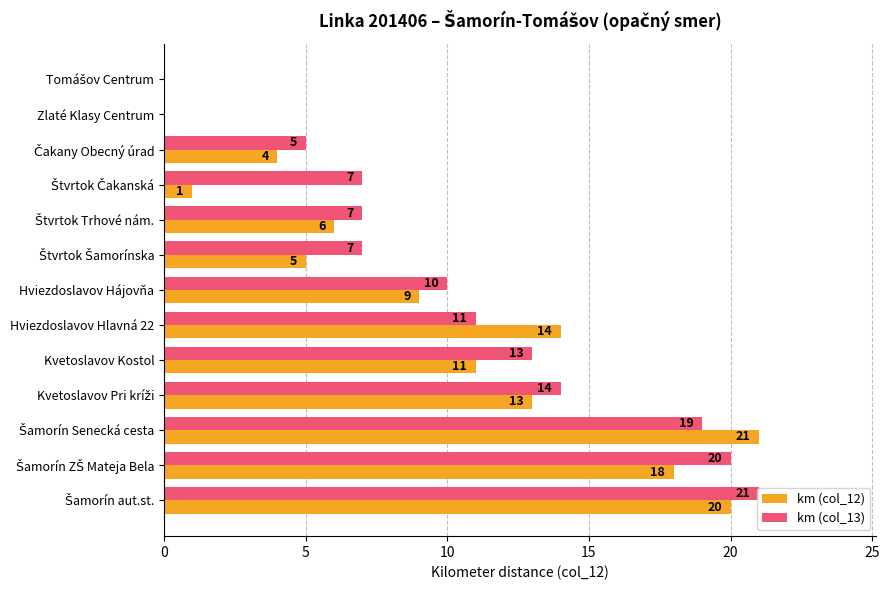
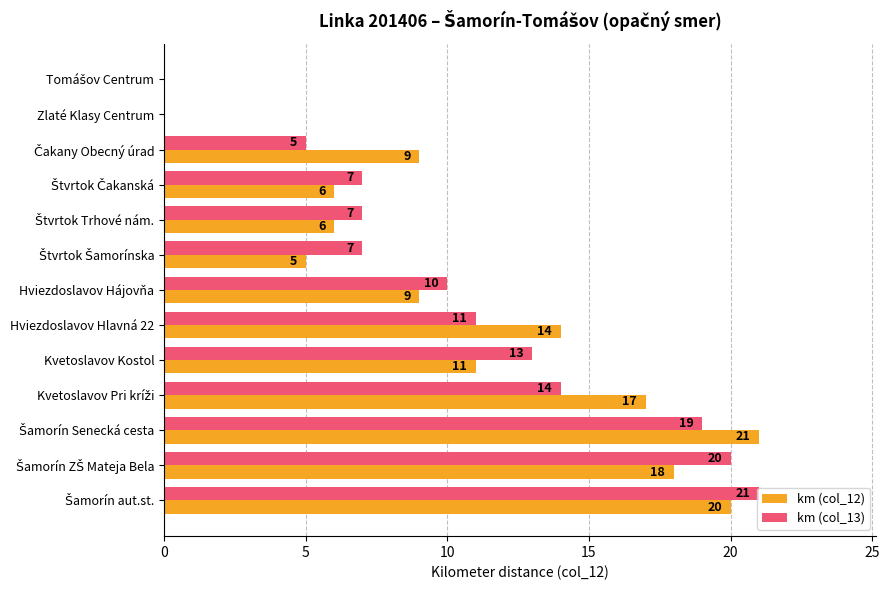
  {
    "km (col_12)": {
-     "Čakany Obecný úrad": 4,
-     "Štvrtok Čakanská": 1,
+     "Čakany Obecný úrad": 9,
+     "Štvrtok Čakanská": 6,
      "Štvrtok Trhové nám.": 6,
      "Štvrtok Šamorínska": 5,
      "Hviezdoslavov Hájovňa": 9,
      "Hviezdoslavov Hlavná 22": 14,
      "Kvetoslavov Kostol": 11,
-     "Kvetoslavov Pri kríži": 13,
+     "Kvetoslavov Pri kríži": 17,
      "Šamorín Senecká cesta": 21,
      "Šamorín ZŠ Mateja Bela": 18,
      "Šamorín aut.st.": 20
    },
    "km (col_13)": {
      "Čakany Obecný úrad": 5,
      "Štvrtok Čakanská": 7,
      "Štvrtok Trhové nám.": 7,
      "Štvrtok Šamorínska": 7,
      "Hviezdoslavov Hájovňa": 10,
      "Hviezdoslavov Hlavná 22": 11,
      "Kvetoslavov Kostol": 13,
      "Kvetoslavov Pri kríži": 14,
      "Šamorín Senecká cesta": 19,
      "Šamorín ZŠ Mateja Bela": 20
    }
  }
